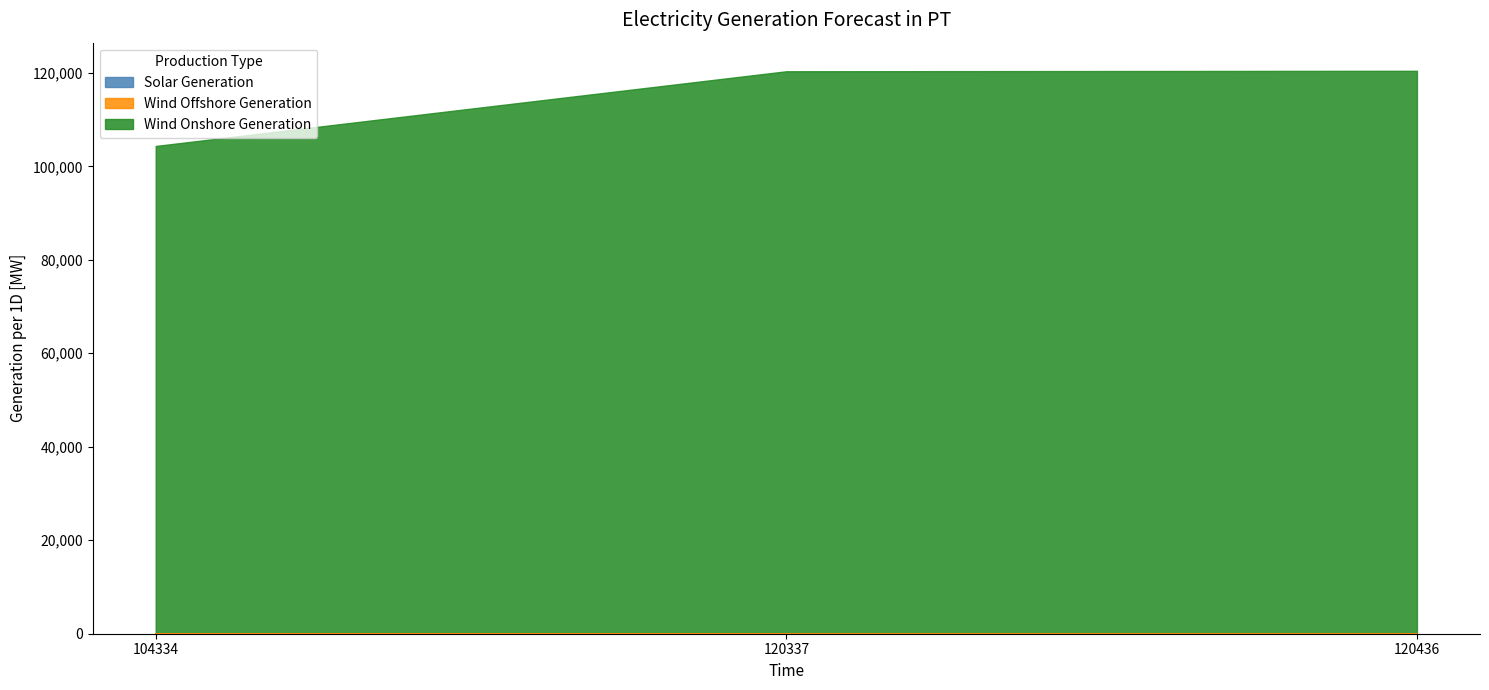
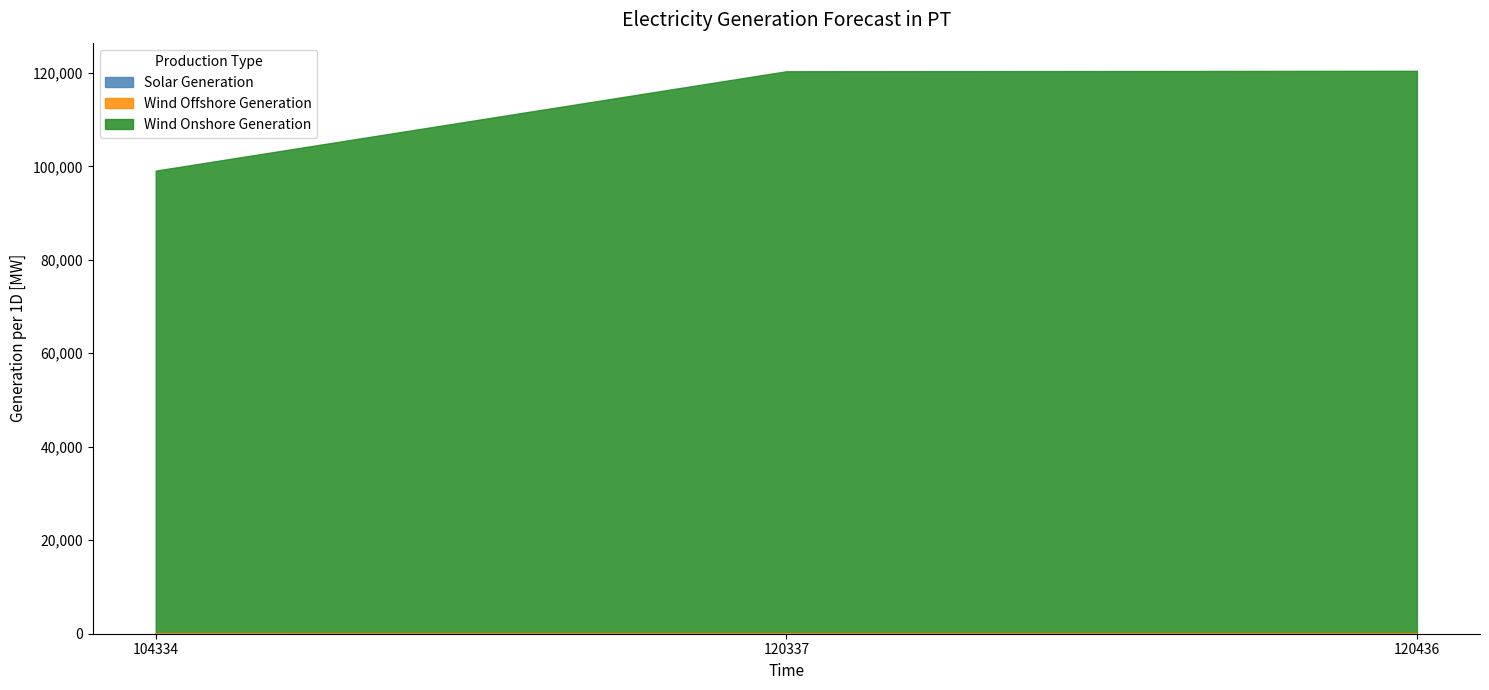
  {
    "Wind Offshore Generation": {
      "104334": "0",
      "120337": "0",
      "120436": "0"
    },
    "Wind Onshore Generation": {
-     "104334": "104,000",
+     "104334": "99,000",
      "120337": "120,000",
      "120436": "120,000"
    }
  }
